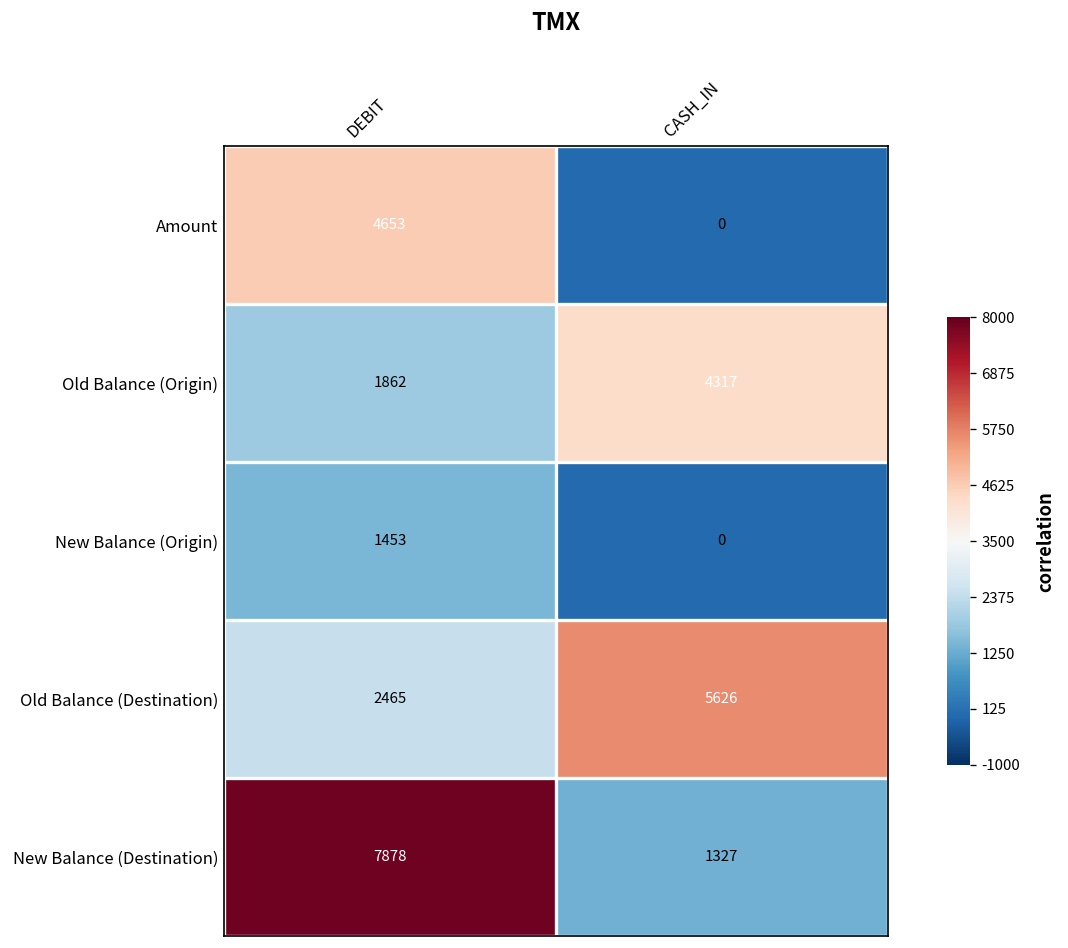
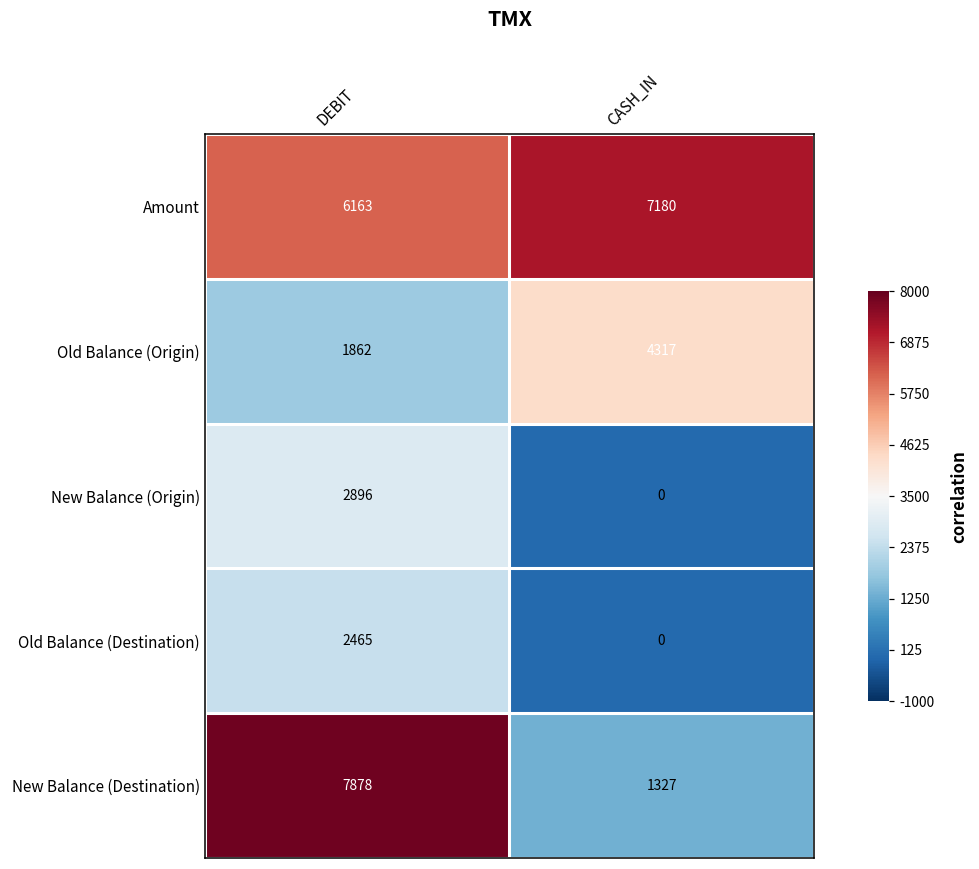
  {
    "Amount": {
-     "DEBIT": 4653,
-     "CASH_IN": 0
+     "DEBIT": 6163,
+     "CASH_IN": 7180
    },
    "Old Balance (Origin)": {
      "DEBIT": 1862,
      "CASH_IN": 4317
    },
    "New Balance (Origin)": {
-     "DEBIT": 1453,
+     "DEBIT": 2896,
      "CASH_IN": 0
    },
    "Old Balance (Destination)": {
      "DEBIT": 2465,
-     "CASH_IN": 5626
+     "CASH_IN": 0
    },
    "New Balance (Destination)": {
      "DEBIT": 7878,
      "CASH_IN": 1327
    }
  }
